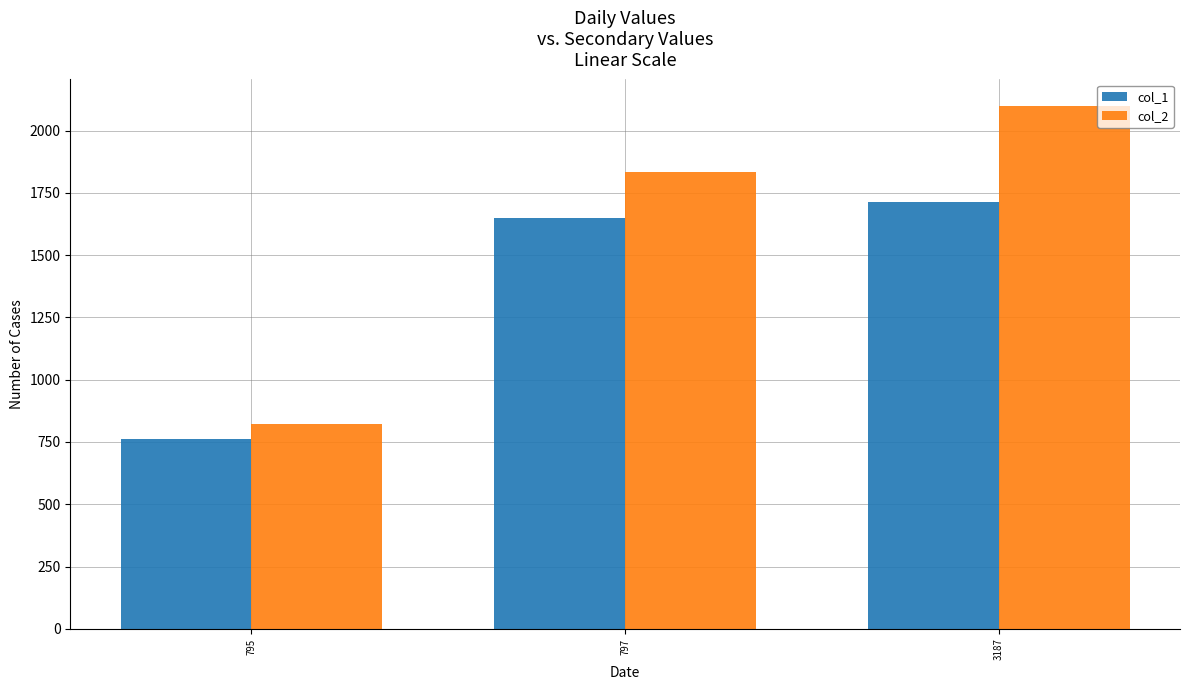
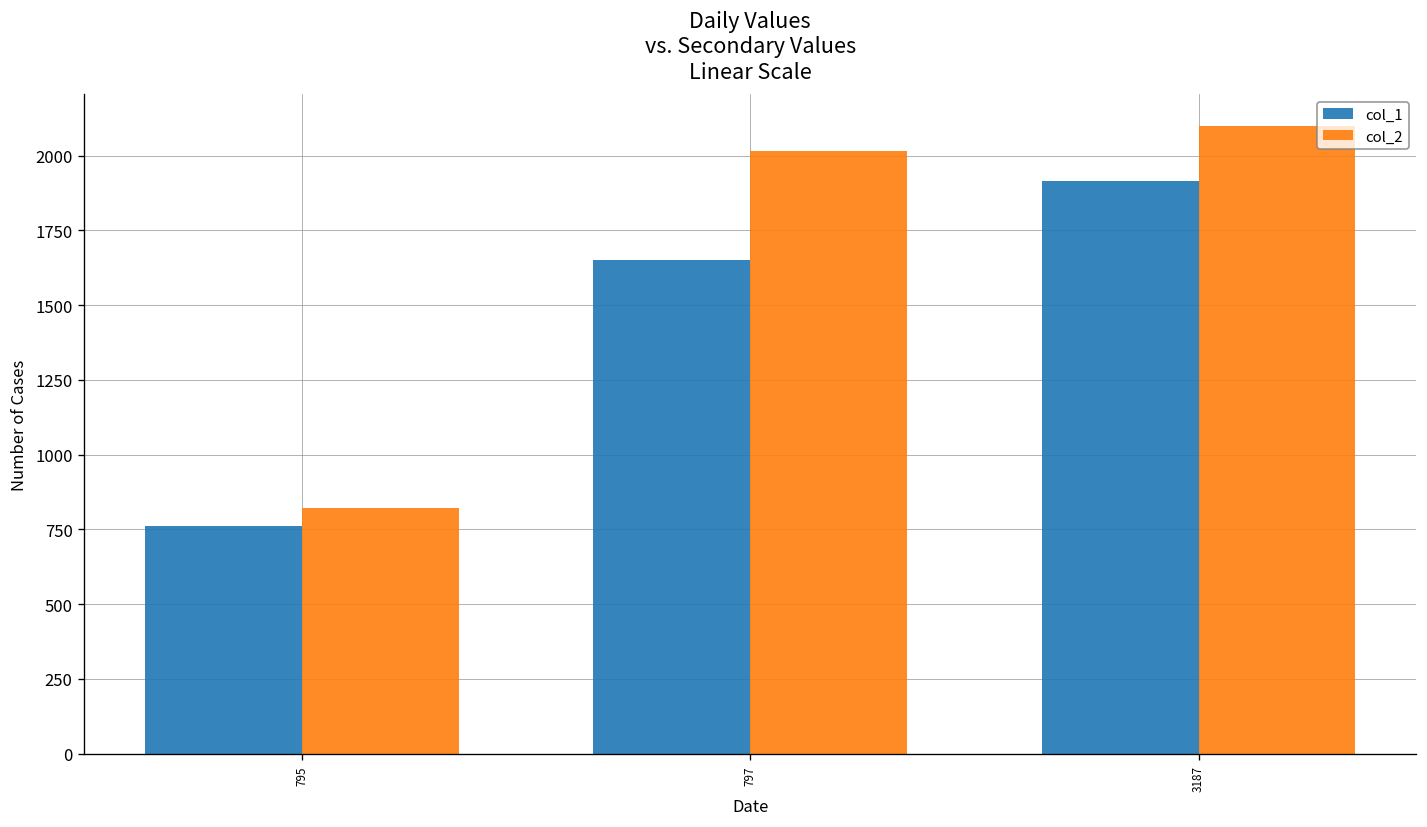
  {
    "col_1": {
      "795": 760,
      "797": 1650,
-     "3187": 1710
+     "3187": 1920
    },
    "col_2": {
      "795": 820,
-     "797": 1840,
+     "797": 2020,
      "3187": 2100
    }
  }
